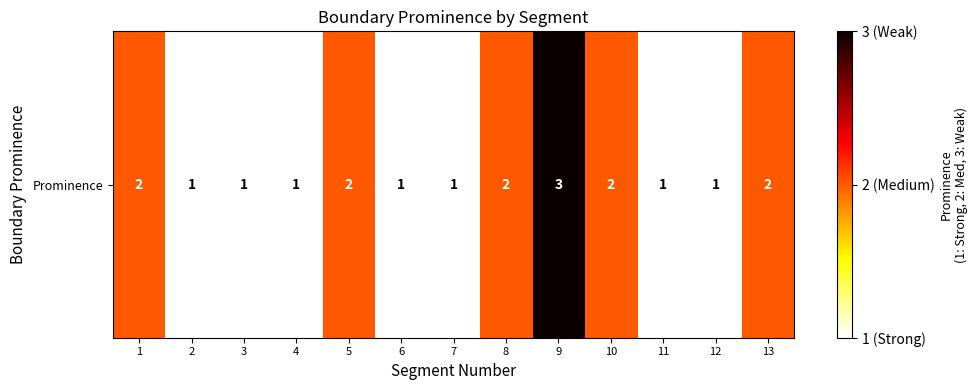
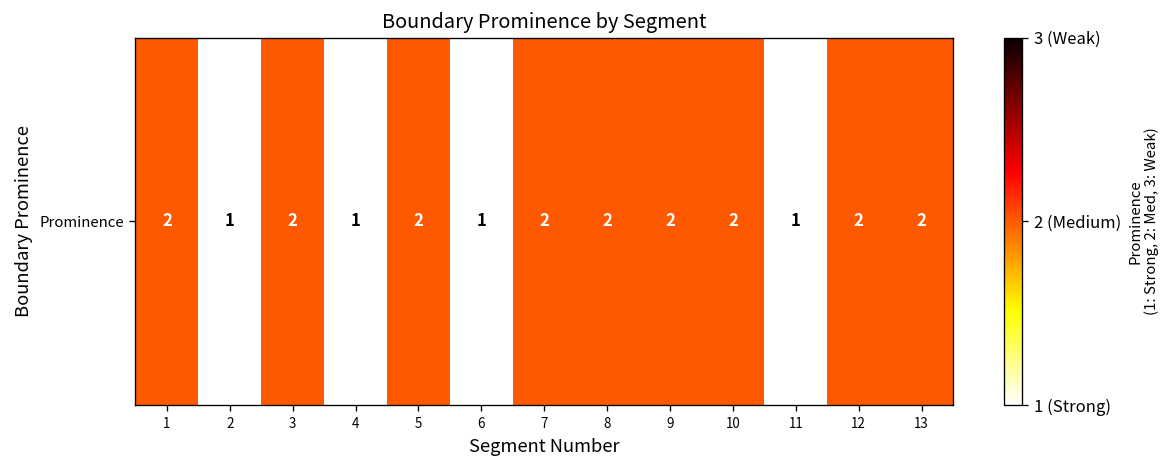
  {
    "Prominence": {
      "1": 2,
      "2": 1,
-     "3": 1,
+     "3": 2,
      "4": 1,
      "5": 2,
      "6": 1,
-     "7": 1,
+     "7": 2,
      "8": 2,
-     "9": 3,
+     "9": 2,
      "10": 2,
      "11": 1,
-     "12": 1,
+     "12": 2,
      "13": 2
    }
  }
